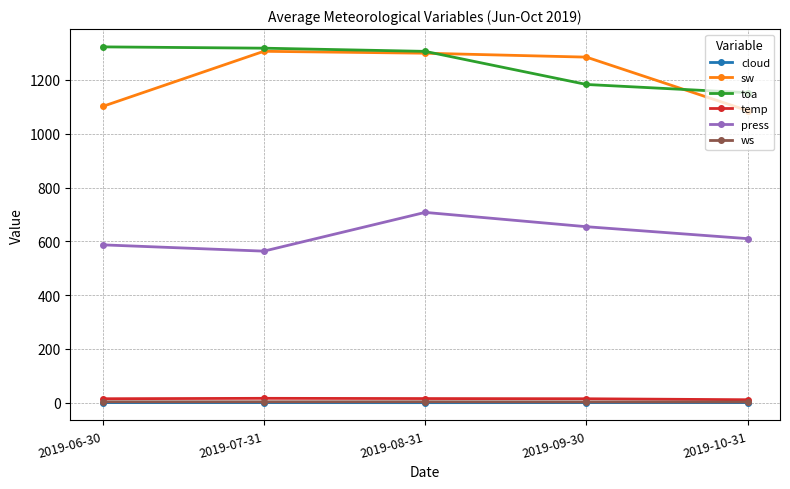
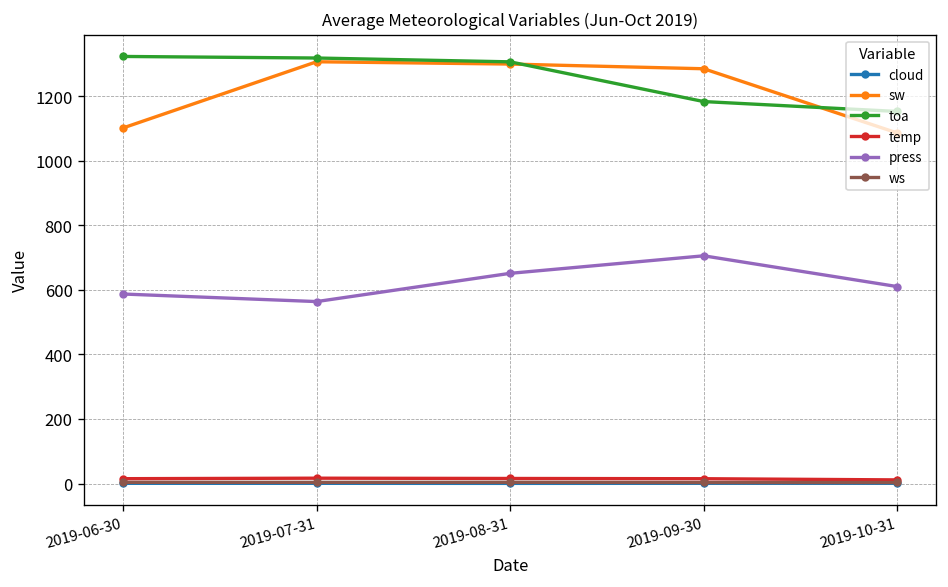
  {
    "sw": {
      "2019-06-30": 1100,
      "2019-07-31": 1310,
      "2019-09-30": 1280
    },
    "toa": {
      "2019-06-30": 1320,
      "2019-07-31": 1320,
      "2019-09-30": 1180
    },
    "temp": {
      "2019-06-30": 20,
      "2019-07-31": 20,
      "2019-08-31": 20,
      "2019-09-30": 20
    },
    "press": {
      "2019-06-30": 590,
      "2019-07-31": 560,
-     "2019-08-31": 710,
-     "2019-09-30": 650,
+     "2019-08-31": 650,
+     "2019-09-30": 710,
      "2019-10-31": 610
    }
  }
